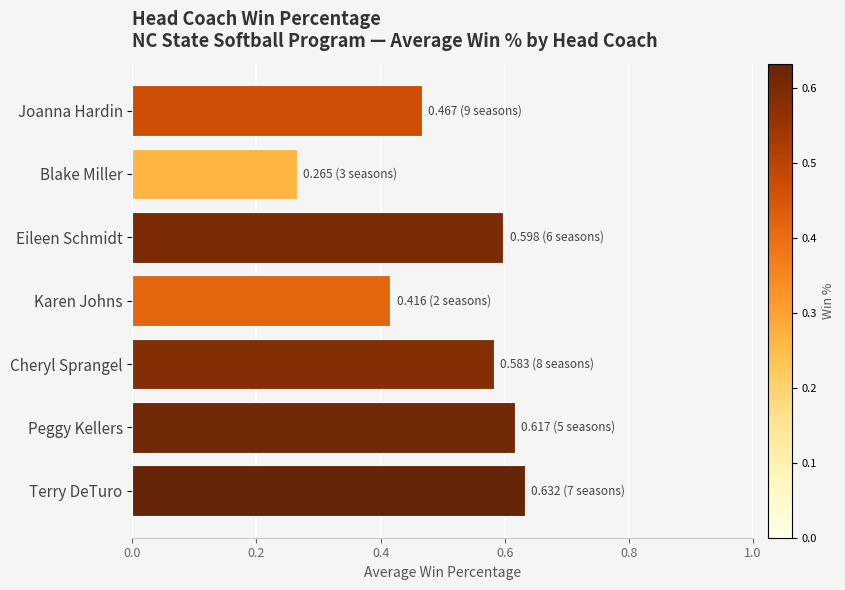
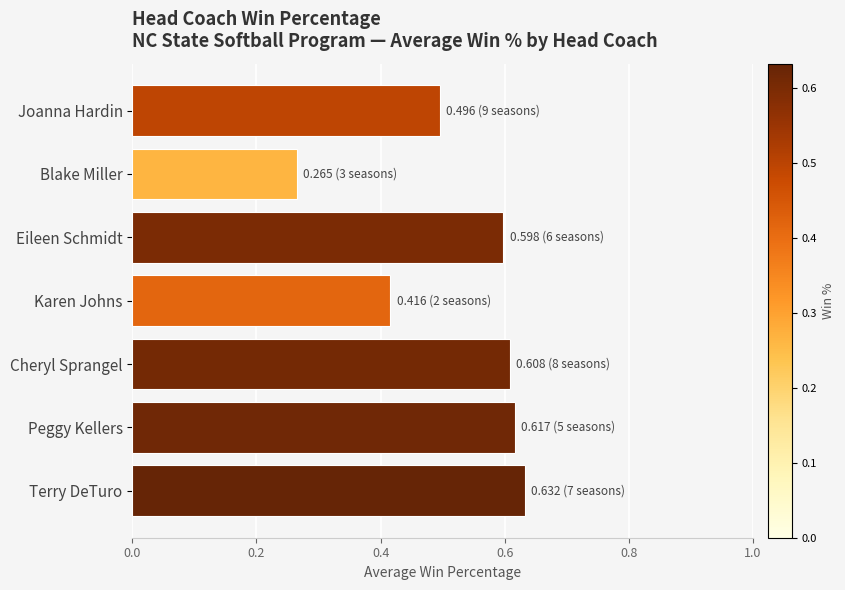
  {
-   "Joanna Hardin": 0.467,
+   "Joanna Hardin": 0.496,
    "Blake Miller": 0.265,
    "Eileen Schmidt": 0.598,
    "Karen Johns": 0.416,
-   "Cheryl Sprangel": 0.583,
+   "Cheryl Sprangel": 0.608,
    "Peggy Kellers": 0.617,
    "Terry DeTuro": 0.632
  }
